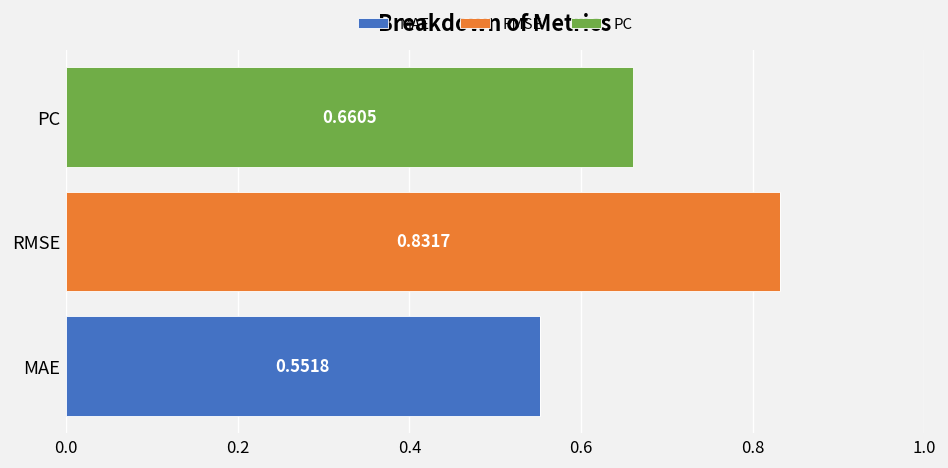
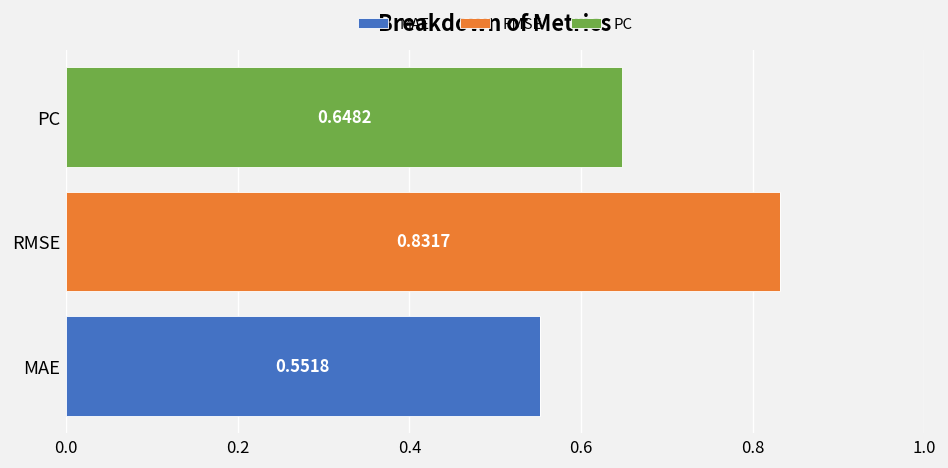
  {
    "MAE": {
      "MAE": 0.5518
    },
    "RMSE": {
      "RMSE": 0.8317
    },
    "PC": {
-     "PC": 0.6605
+     "PC": 0.6482
    }
  }
